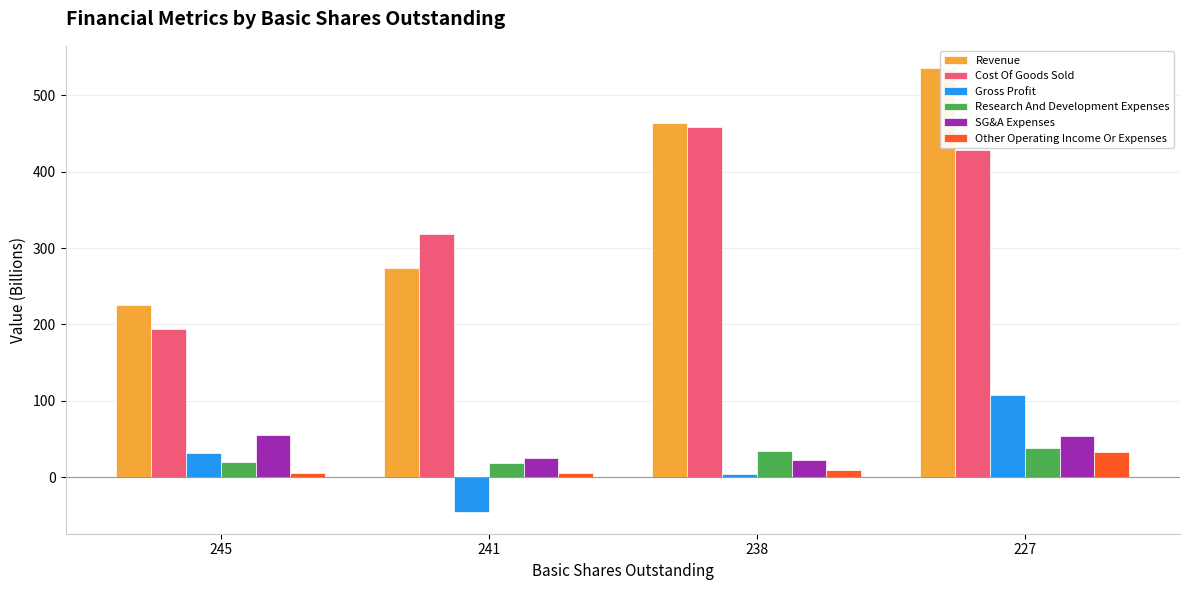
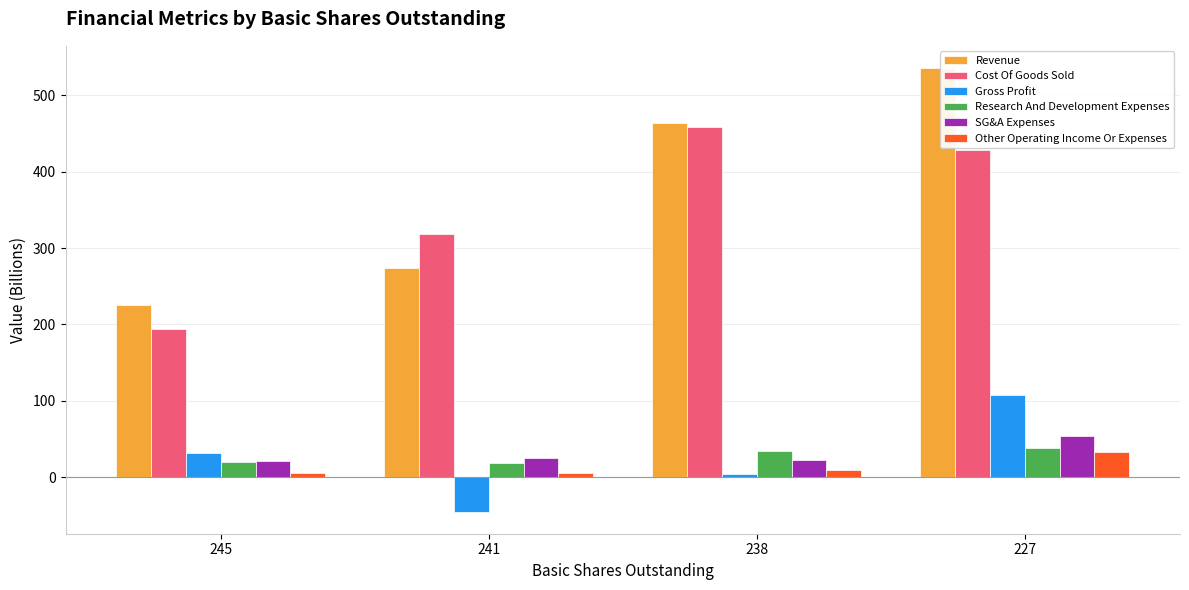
  {
    "Revenue": {
      "245": 230,
      "241": 270,
      "238": 460,
      "227": 540
    },
    "Cost Of Goods Sold": {
      "245": 190,
      "241": 320,
      "238": 460,
      "227": 430
    },
    "Gross Profit": {
      "245": 30,
      "241": -40,
      "238": 0,
      "227": 110
    },
    "Research And Development Expenses": {
      "245": 20,
      "241": 20,
      "238": 30,
      "227": 40
    },
    "SG&A Expenses": {
-     "245": 60,
+     "245": 20,
      "241": 30,
      "238": 20,
      "227": 50
    },
    "Other Operating Income Or Expenses": {
      "245": 10,
      "241": 10,
      "238": 10,
      "227": 30
    }
  }
